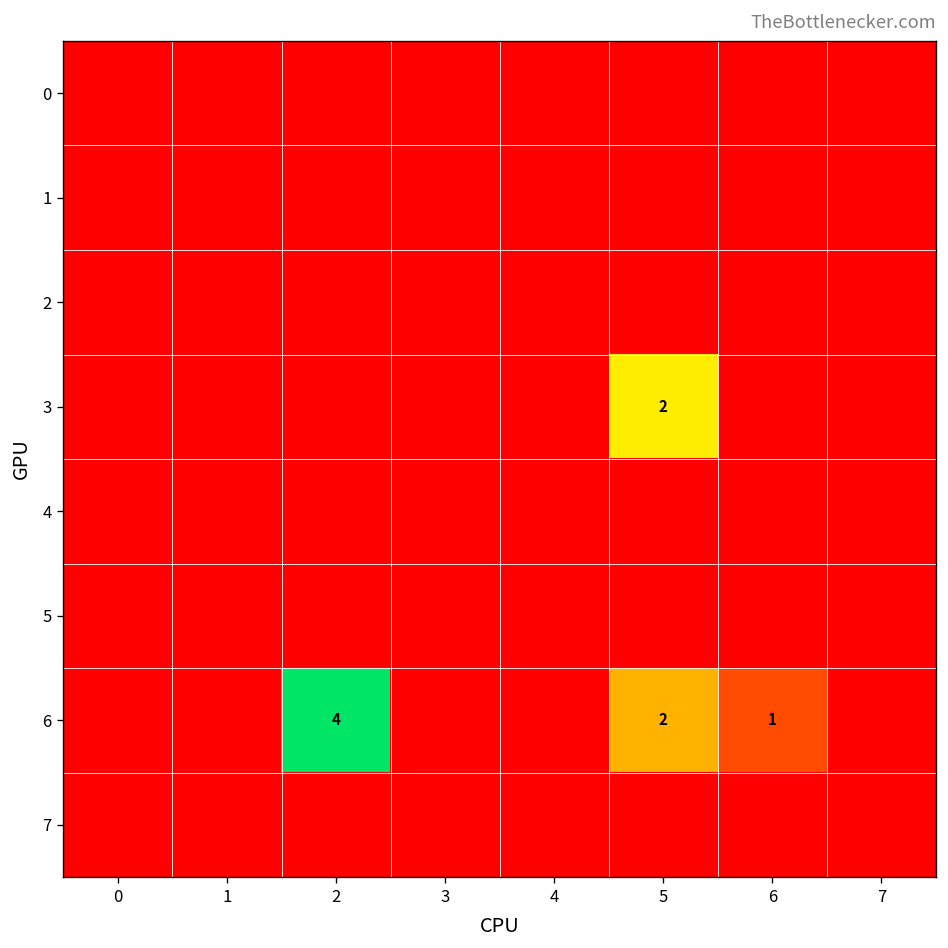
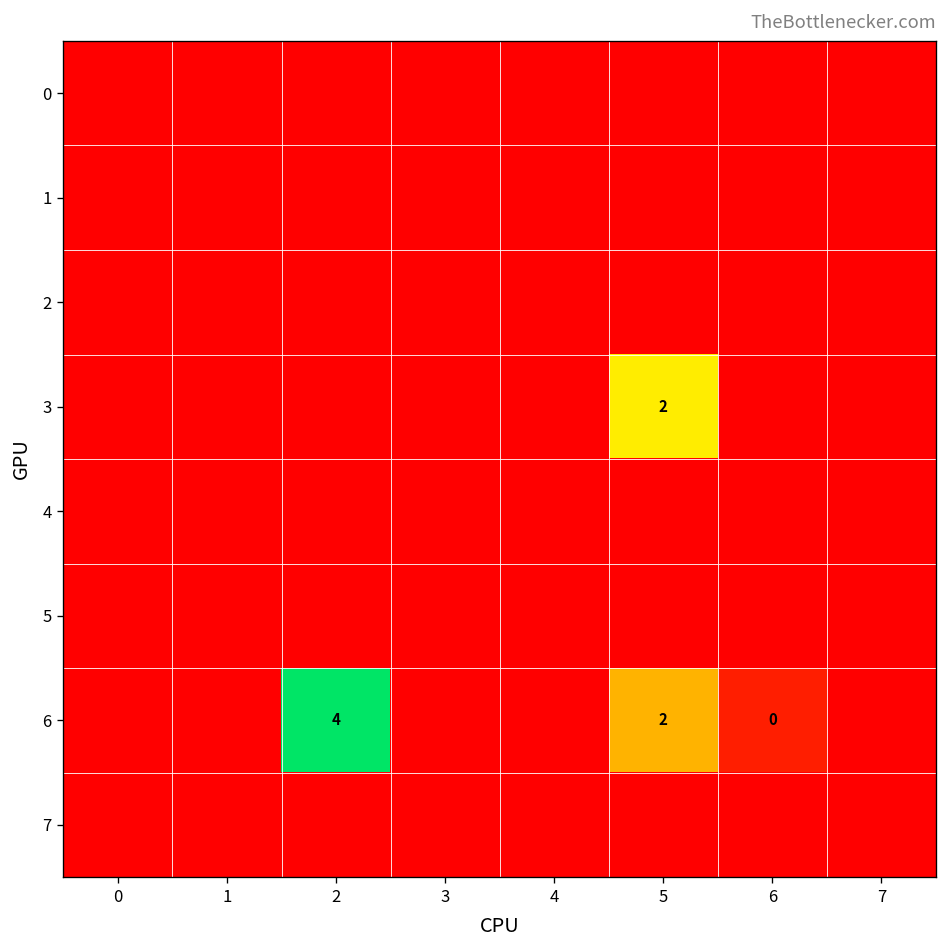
  {
    "3": {
      "5": 2
    },
    "6": {
      "2": 4,
      "5": 2,
-     "6": 1
+     "6": 0
    }
  }
